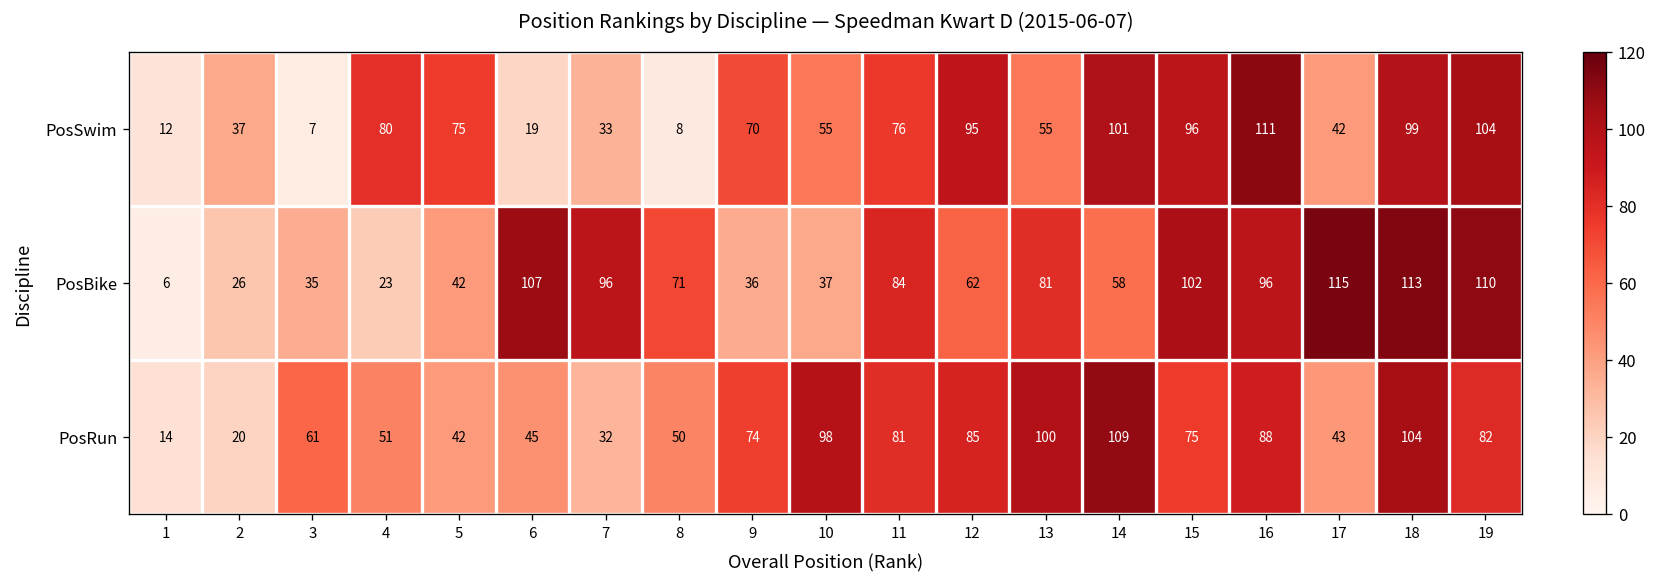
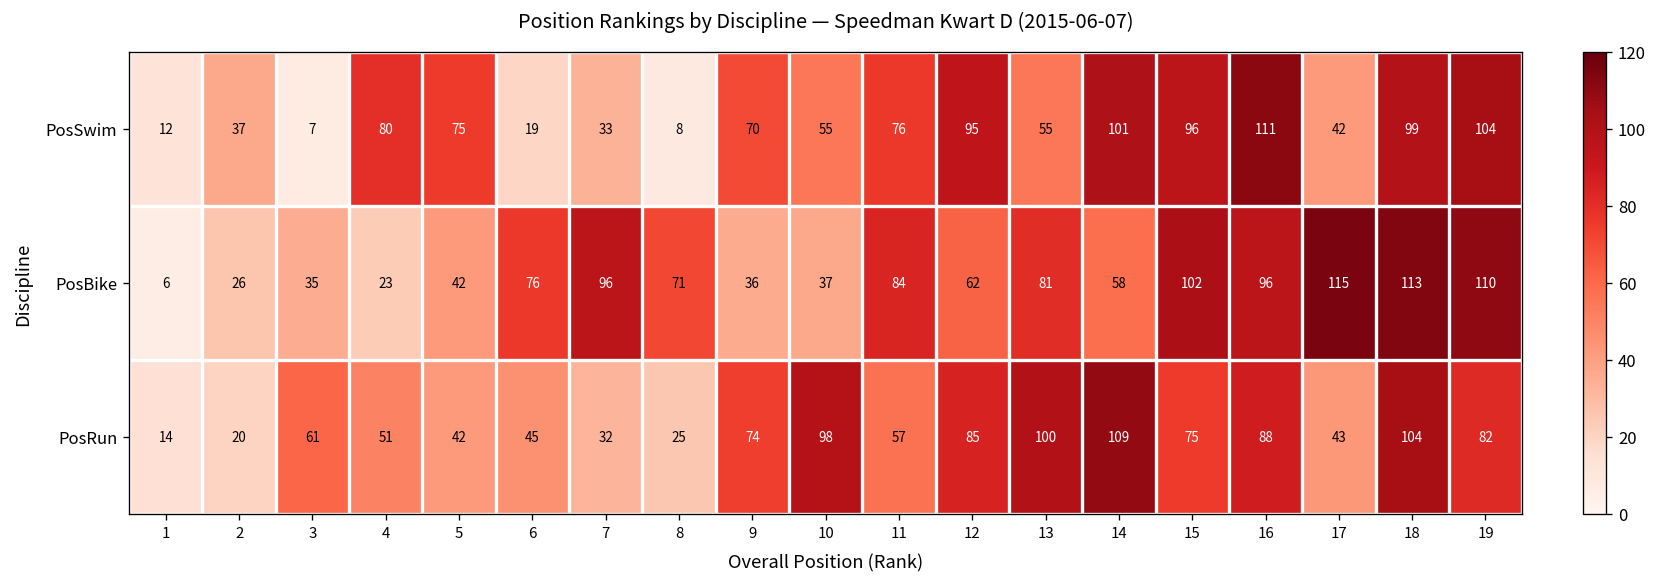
  {
    "PosSwim": {
      "1": 12,
      "2": 37,
      "3": 7,
      "4": 80,
      "5": 75,
      "6": 19,
      "7": 33,
      "8": 8,
      "9": 70,
      "10": 55,
      "11": 76,
      "12": 95,
      "13": 55,
      "14": 101,
      "15": 96,
      "16": 111,
      "17": 42,
      "18": 99,
      "19": 104
    },
    "PosBike": {
      "1": 6,
      "2": 26,
      "3": 35,
      "4": 23,
      "5": 42,
-     "6": 107,
+     "6": 76,
      "7": 96,
      "8": 71,
      "9": 36,
      "10": 37,
      "11": 84,
      "12": 62,
      "13": 81,
      "14": 58,
      "15": 102,
      "16": 96,
      "17": 115,
      "18": 113,
      "19": 110
    },
    "PosRun": {
      "1": 14,
      "2": 20,
      "3": 61,
      "4": 51,
      "5": 42,
      "6": 45,
      "7": 32,
-     "8": 50,
+     "8": 25,
      "9": 74,
      "10": 98,
-     "11": 81,
+     "11": 57,
      "12": 85,
      "13": 100,
      "14": 109,
      "15": 75,
      "16": 88,
      "17": 43,
      "18": 104,
      "19": 82
    }
  }
